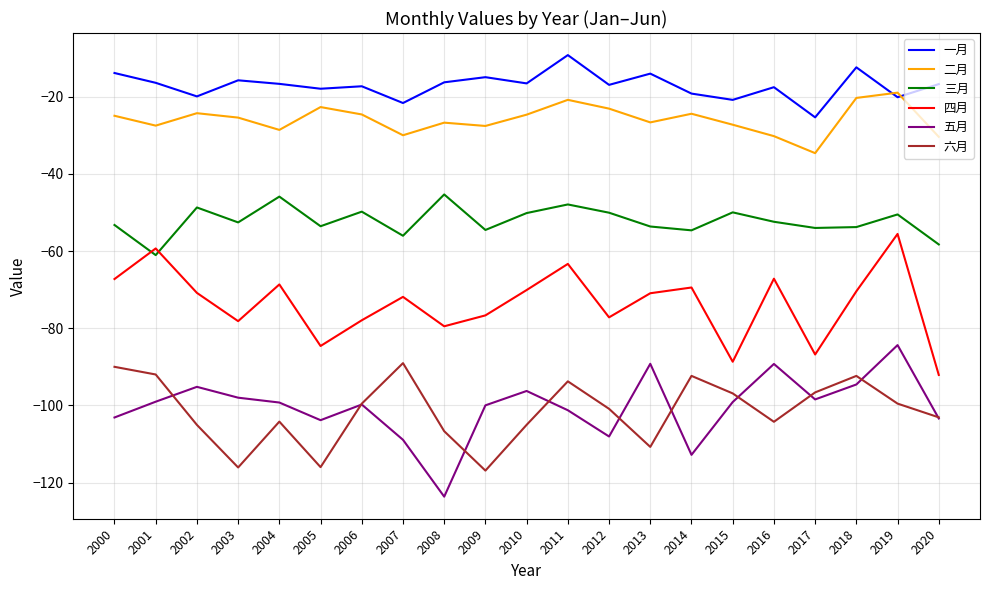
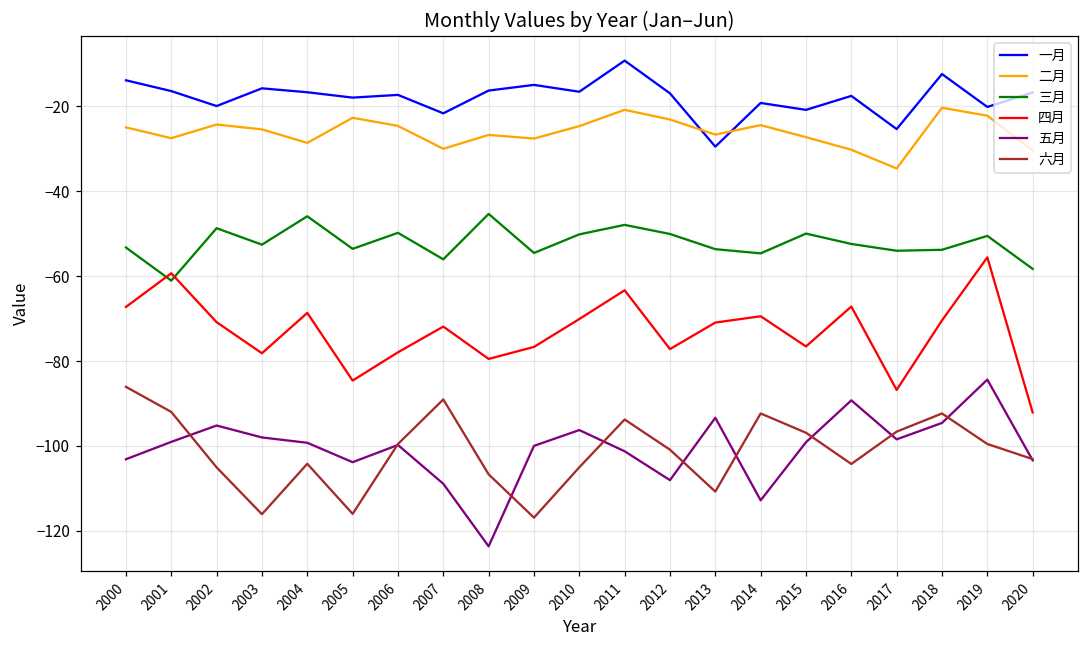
  {
    "一月": {
      "2000": -14,
      "2001": -16,
      "2002": -20,
      "2003": -16,
      "2004": -17,
      "2005": -18,
      "2006": -17,
      "2007": -22,
      "2008": -16,
      "2009": -15,
      "2010": -17,
      "2011": -9,
      "2012": -17,
-     "2013": -14,
+     "2013": -29,
      "2014": -19,
      "2015": -21,
      "2016": -18,
      "2017": -25,
      "2018": -12,
      "2019": -20
    },
    "二月": {
      "2000": -25,
      "2001": -27,
      "2002": -24,
      "2003": -25,
      "2004": -29,
      "2005": -23,
      "2006": -25,
      "2007": -30,
      "2008": -27,
      "2009": -28,
      "2010": -25,
      "2011": -21,
      "2012": -23,
      "2013": -27,
      "2014": -24,
      "2015": -27,
      "2016": -30,
      "2017": -35,
      "2018": -20,
-     "2019": -19
+     "2019": -22
    },
    "三月": {
      "2000": -53,
      "2001": -61,
      "2002": -49,
      "2003": -53,
      "2004": -46,
      "2005": -54,
      "2006": -50,
      "2007": -56,
      "2008": -45,
      "2009": -55,
      "2010": -50,
      "2011": -48,
      "2012": -50,
      "2013": -54,
      "2014": -55,
      "2015": -50,
      "2016": -52,
      "2017": -54,
      "2018": -54,
      "2019": -50,
      "2020": -58
    },
    "四月": {
      "2000": -67,
      "2001": -59,
      "2002": -71,
      "2003": -78,
      "2004": -69,
      "2005": -85,
      "2006": -78,
      "2007": -72,
      "2008": -79,
      "2009": -77,
      "2010": -70,
      "2011": -63,
      "2012": -77,
      "2013": -71,
      "2014": -69,
-     "2015": -89,
+     "2015": -77,
      "2016": -67,
      "2017": -87,
      "2018": -70,
      "2019": -56,
      "2020": -92
    },
    "五月": {
      "2000": -103,
      "2001": -99,
      "2002": -95,
      "2003": -98,
      "2004": -99,
      "2005": -104,
      "2007": -109,
      "2008": -124,
      "2009": -100,
      "2010": -96,
      "2011": -101,
      "2012": -108,
-     "2013": -89,
+     "2013": -93,
      "2014": -113,
      "2015": -99,
      "2016": -89,
      "2017": -98,
      "2018": -95,
      "2019": -84
    },
    "六月": {
-     "2000": -90,
+     "2000": -86,
      "2001": -92,
      "2002": -105,
      "2003": -116,
      "2004": -104,
      "2005": -116,
      "2007": -89,
      "2008": -107,
      "2009": -117,
      "2010": -105,
      "2011": -94,
      "2012": -101,
      "2013": -111,
      "2014": -92,
      "2015": -97,
      "2016": -104,
      "2017": -97,
      "2018": -92,
      "2019": -100
    }
  }
